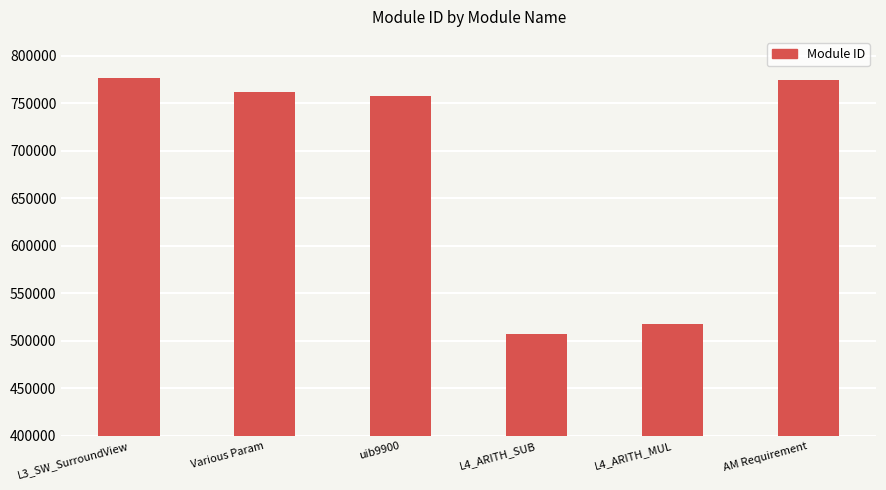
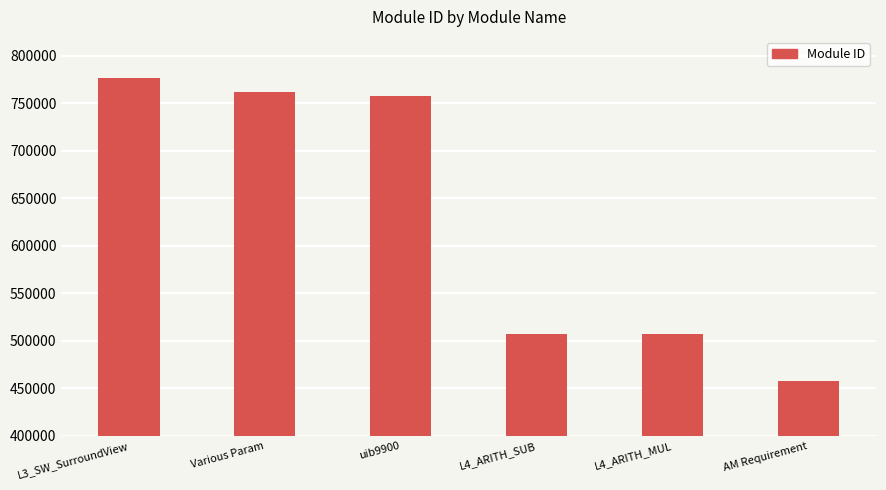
  {
    "L3_SW_SurroundView": 780000,
    "Various Param": 760000,
    "uib9900": 760000,
    "L4_ARITH_SUB": 510000,
-   "L4_ARITH_MUL": 520000,
-   "AM Requirement": 770000
+   "L4_ARITH_MUL": 510000,
+   "AM Requirement": 460000
  }
